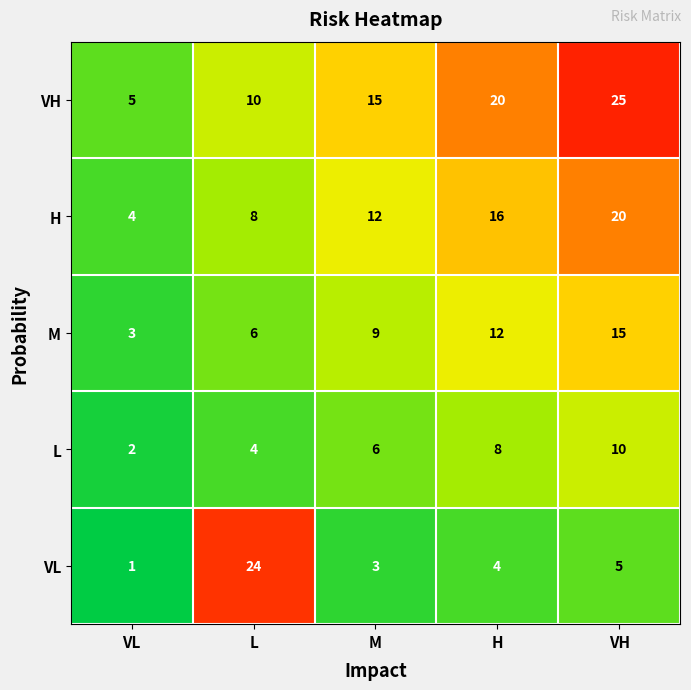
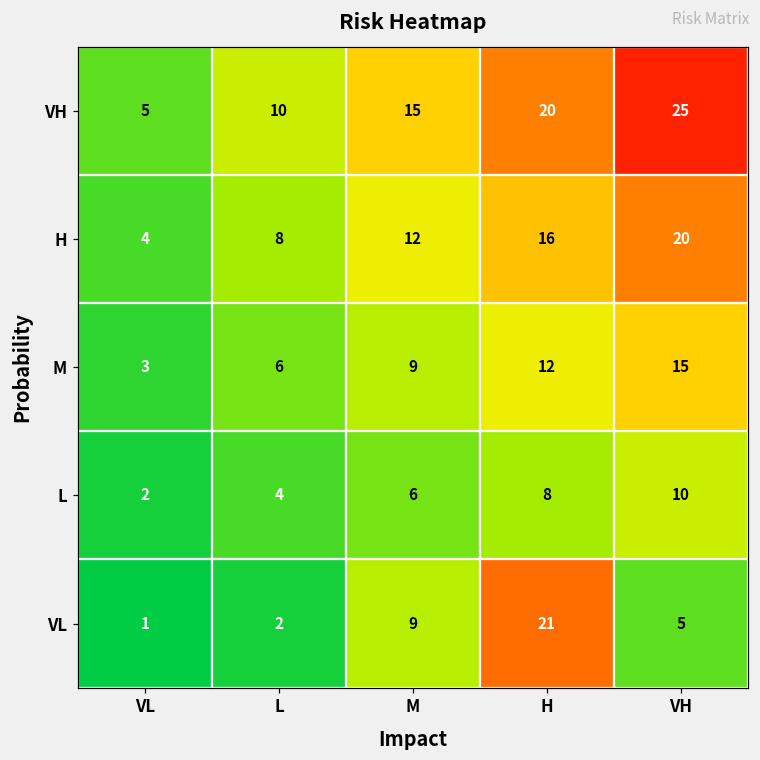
  {
    "VH": {
      "VL": 5,
      "L": 10,
      "M": 15,
      "H": 20,
      "VH": 25
    },
    "H": {
      "VL": 4,
      "L": 8,
      "M": 12,
      "H": 16,
      "VH": 20
    },
    "M": {
      "VL": 3,
      "L": 6,
      "M": 9,
      "H": 12,
      "VH": 15
    },
    "L": {
      "VL": 2,
      "L": 4,
      "M": 6,
      "H": 8,
      "VH": 10
    },
    "VL": {
      "VL": 1,
-     "L": 24,
-     "M": 3,
-     "H": 4,
+     "L": 2,
+     "M": 9,
+     "H": 21,
      "VH": 5
    }
  }
